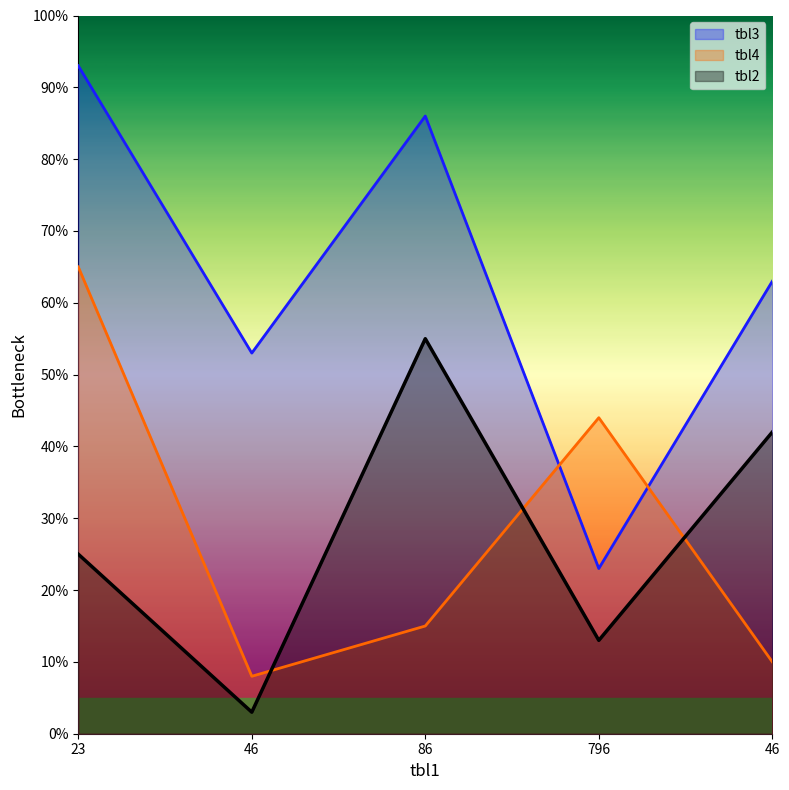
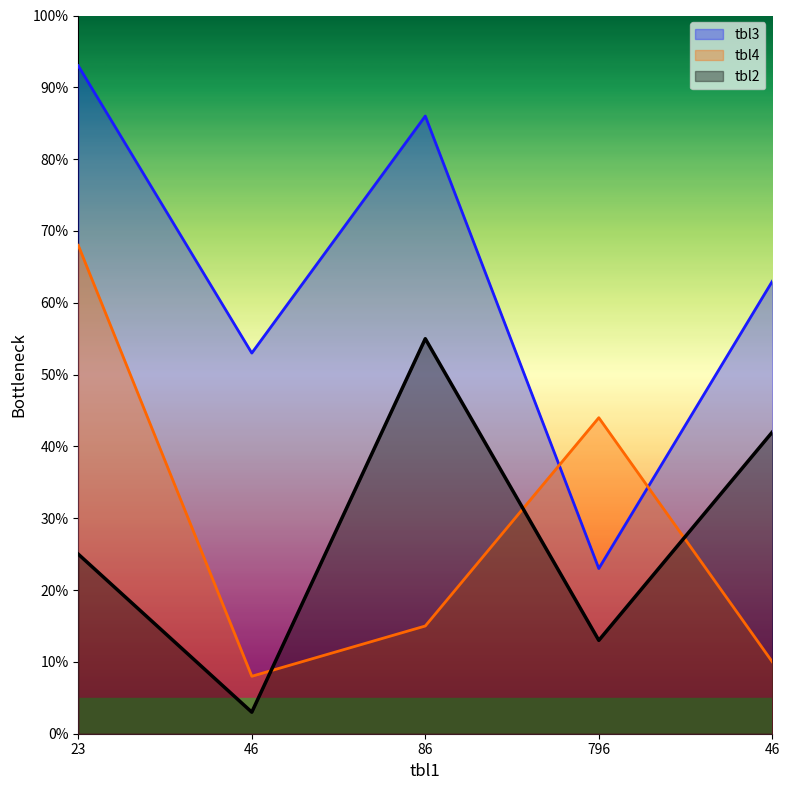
  {
    "tbl3": {
      "23": "93%",
      "86": "86%",
      "796": "23%"
    },
    "tbl4": {
-     "23": "65%",
+     "23": "68%",
      "86": "15%",
      "796": "44%"
    },
    "tbl2": {
      "23": "25%",
      "86": "55%",
      "796": "13%"
    }
  }
